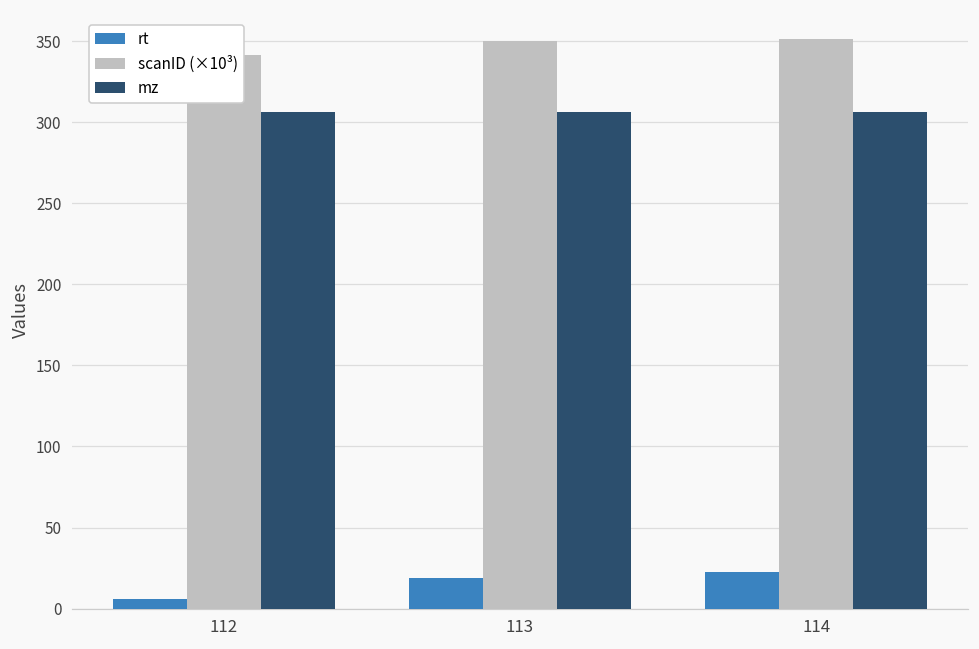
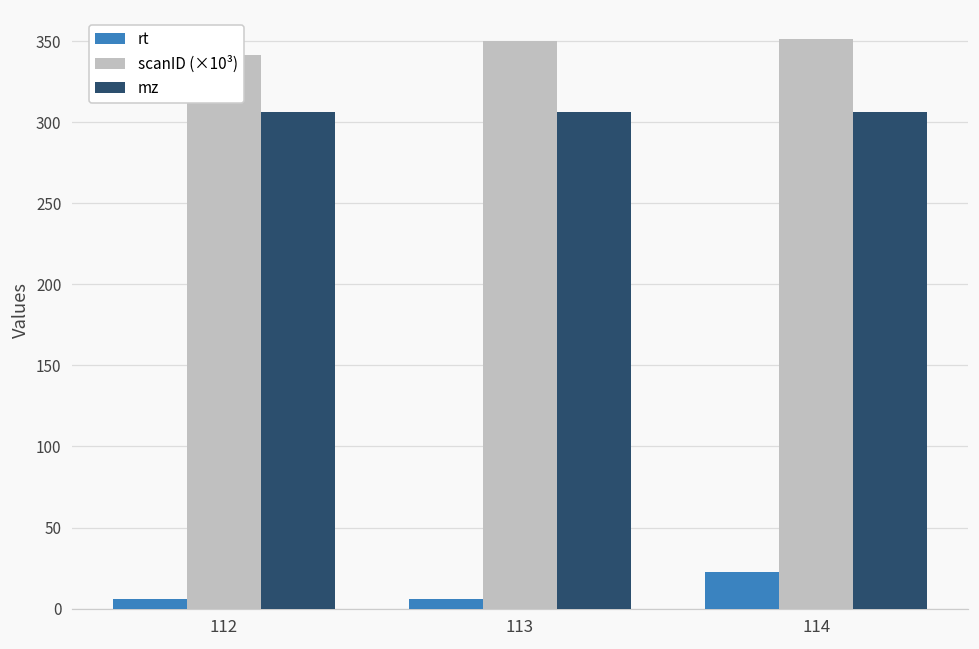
  {
    "rt": {
      "112": 6,
-     "113": 19,
+     "113": 6,
      "114": 22
    },
    "scanID (×10³)": {
      "113": 350,
      "114": 351
    },
    "mz": {
      "112": 306,
      "113": 306,
      "114": 306
    }
  }
